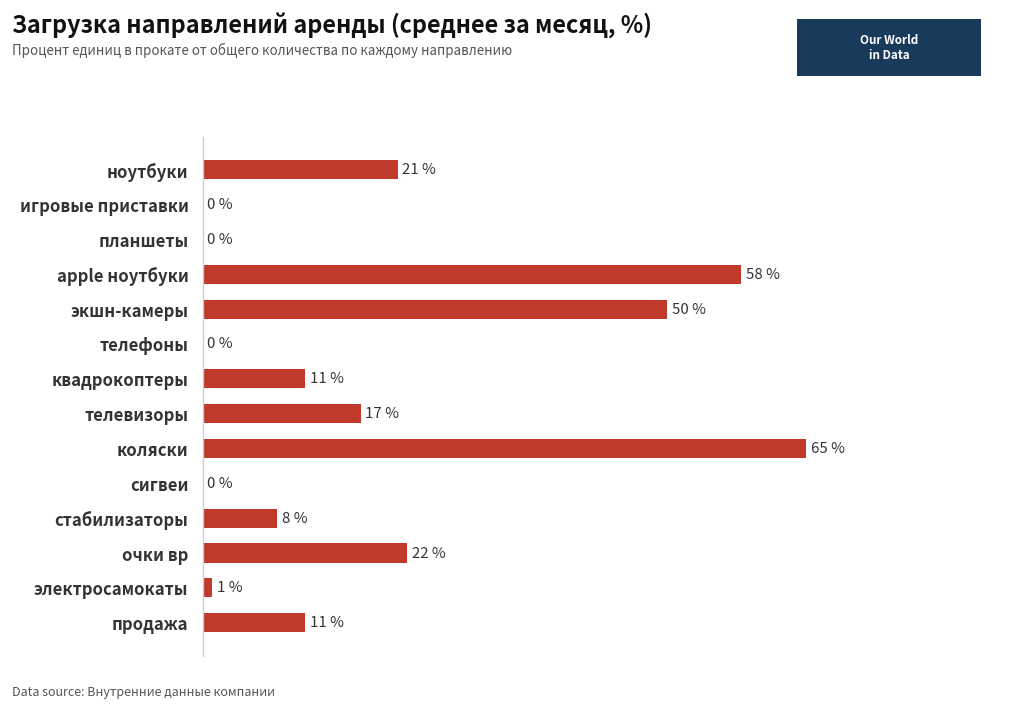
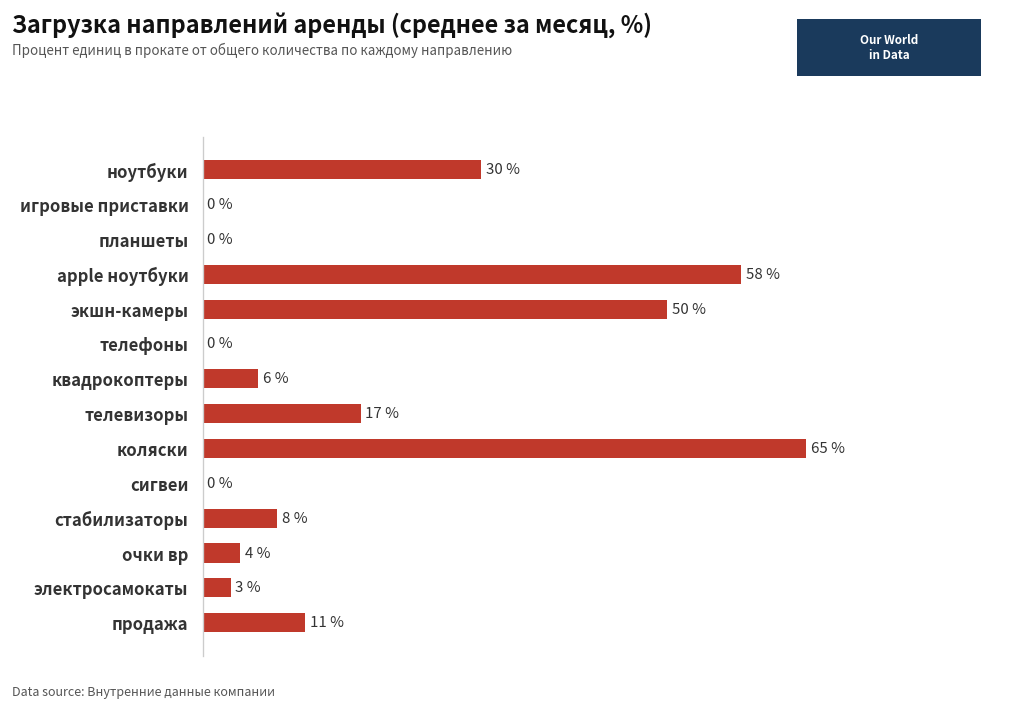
  {
-   "ноутбуки": "21 %",
+   "ноутбуки": "30 %",
    "игровые приставки": "0 %",
    "планшеты": "0 %",
    "apple ноутбуки": "58 %",
    "экшн-камеры": "50 %",
    "телефоны": "0 %",
-   "квадрокоптеры": "11 %",
+   "квадрокоптеры": "6 %",
    "телевизоры": "17 %",
    "коляски": "65 %",
    "сигвеи": "0 %",
    "стабилизаторы": "8 %",
-   "очки вр": "22 %",
-   "электросамокаты": "1 %",
+   "очки вр": "4 %",
+   "электросамокаты": "3 %",
    "продажа": "11 %"
  }
